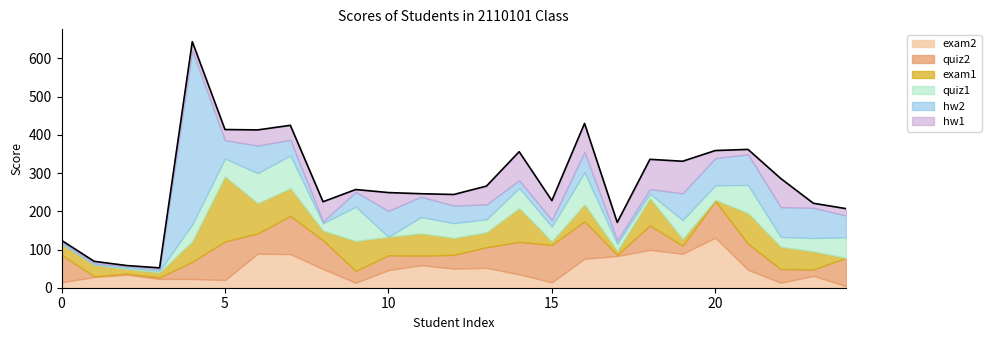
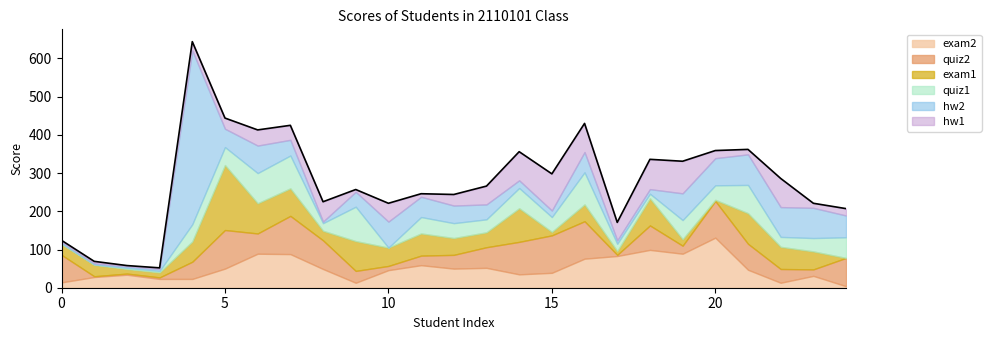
  {
    "exam2": {
      "0": 10,
-     "5": 20,
+     "5": 50,
      "10": 50,
-     "15": 10,
+     "15": 40,
      "20": 130
    },
    "quiz2": {
      "0": 70,
      "5": 100,
-     "10": 40,
+     "10": 10,
      "15": 100
    },
    "exam1": {
      "5": 170,
      "15": 10
    },
    "hw1": {
      "5": 30,
      "10": 50,
-     "15": 50,
+     "15": 100,
      "20": 20
    }
  }
